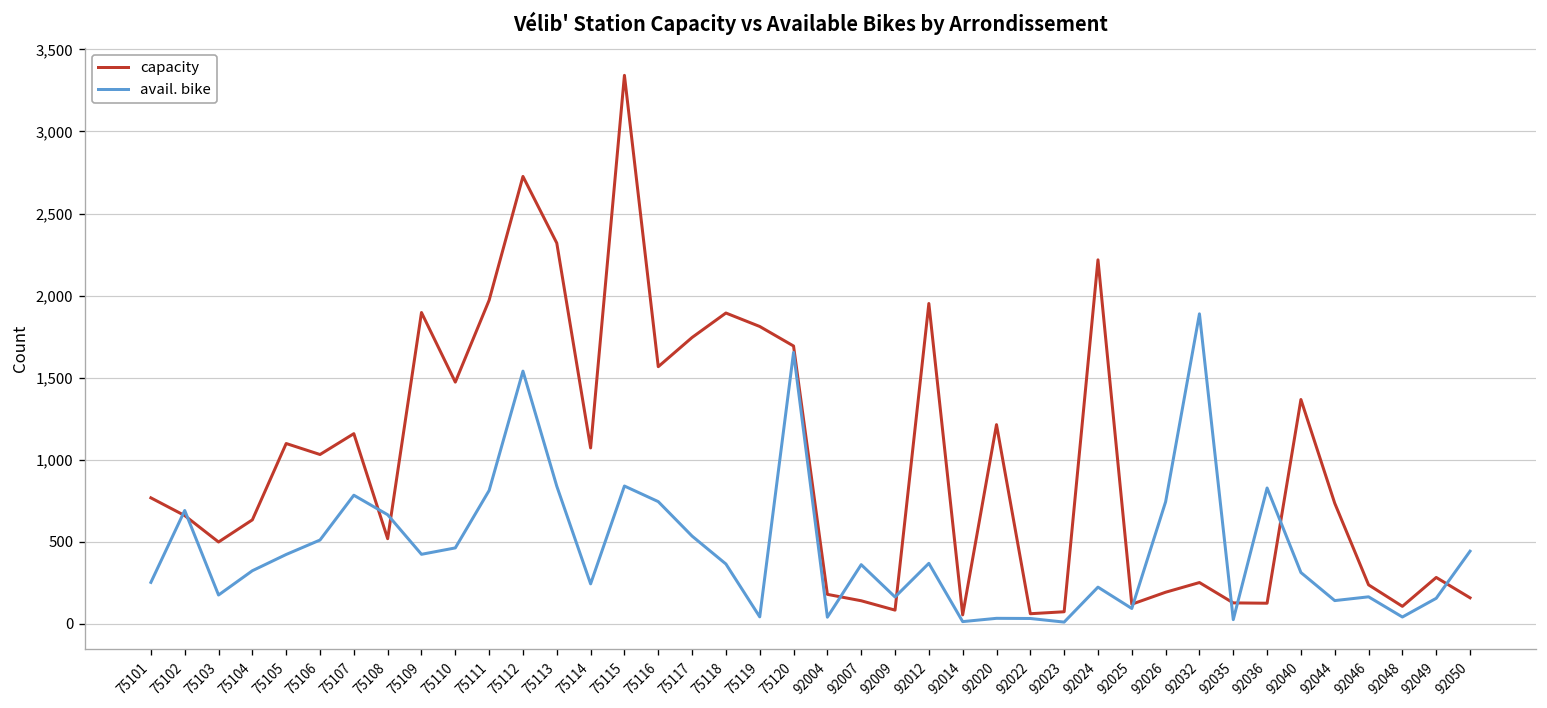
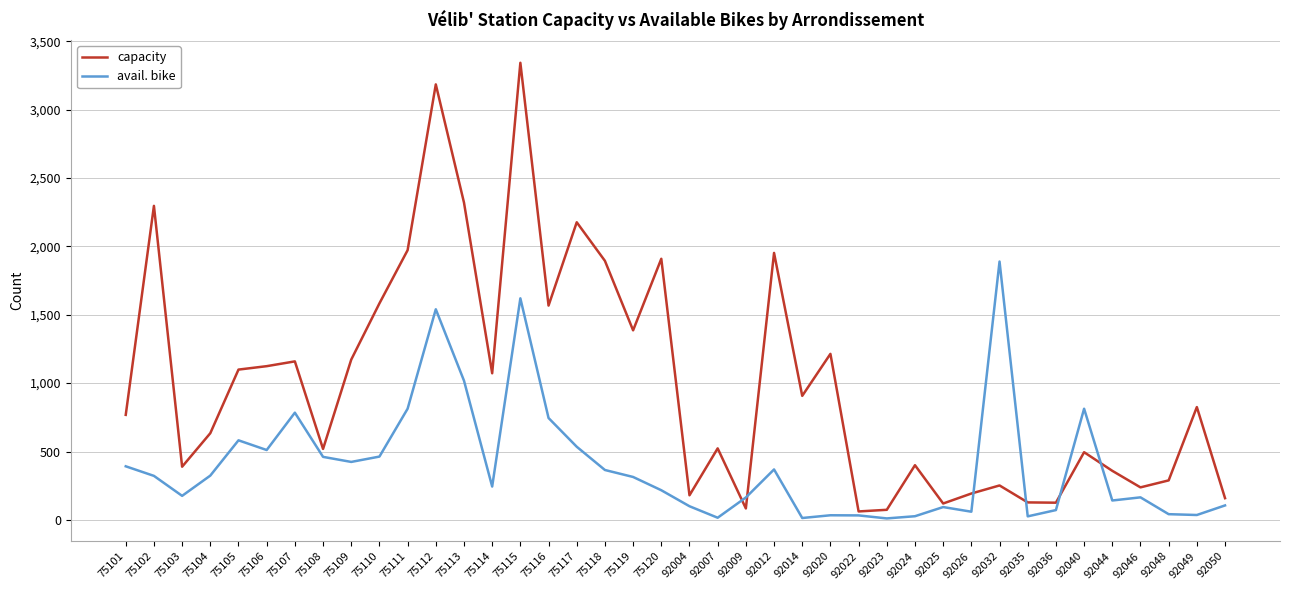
  {
    "capacity": {
      "75101": "770",
-     "75102": "660",
-     "75103": "500",
+     "75102": "2,300",
+     "75103": "390",
      "75104": "630",
      "75105": "1,100",
-     "75106": "1,030",
+     "75106": "1,120",
      "75107": "1,160",
      "75108": "520",
-     "75109": "1,900",
-     "75110": "1,470",
+     "75109": "1,170",
+     "75110": "1,580",
      "75111": "1,970",
-     "75112": "2,730",
+     "75112": "3,180",
      "75113": "2,320",
      "75114": "1,070",
      "75115": "3,340",
      "75116": "1,570",
-     "75117": "1,750",
+     "75117": "2,180",
      "75118": "1,890",
-     "75119": "1,810",
-     "75120": "1,690",
+     "75119": "1,390",
+     "75120": "1,910",
      "92004": "180",
-     "92007": "140",
+     "92007": "520",
      "92009": "80",
      "92012": "1,950",
-     "92014": "60",
+     "92014": "910",
      "92020": "1,210",
      "92022": "60",
      "92023": "70",
-     "92024": "2,220",
+     "92024": "400",
      "92025": "120",
      "92026": "190",
      "92032": "250",
      "92035": "130",
      "92036": "130",
-     "92040": "1,370",
-     "92044": "740",
+     "92040": "500",
+     "92044": "360",
      "92046": "240",
-     "92048": "110",
-     "92049": "280",
+     "92048": "290",
+     "92049": "830",
      "92050": "160"
    },
    "avail. bike": {
-     "75101": "250",
-     "75102": "690",
+     "75101": "390",
+     "75102": "320",
      "75103": "180",
      "75104": "320",
-     "75105": "420",
+     "75105": "580",
      "75106": "510",
      "75107": "780",
-     "75108": "670",
+     "75108": "460",
      "75109": "420",
      "75110": "460",
      "75111": "810",
      "75112": "1,540",
-     "75113": "840",
+     "75113": "1,020",
      "75114": "240",
-     "75115": "840",
+     "75115": "1,620",
      "75116": "750",
      "75117": "540",
      "75118": "370",
-     "75119": "40",
-     "75120": "1,650",
-     "92004": "40",
-     "92007": "360",
+     "75119": "310",
+     "75120": "220",
+     "92004": "100",
+     "92007": "20",
      "92009": "160",
      "92012": "370",
      "92014": "10",
      "92020": "30",
      "92022": "30",
      "92023": "10",
-     "92024": "220",
+     "92024": "30",
      "92025": "90",
-     "92026": "740",
+     "92026": "60",
      "92032": "1,890",
      "92035": "30",
-     "92036": "830",
-     "92040": "310",
+     "92036": "70",
+     "92040": "810",
      "92044": "140",
      "92046": "170",
      "92048": "40",
-     "92049": "160",
-     "92050": "440"
+     "92049": "40",
+     "92050": "110"
    }
  }
